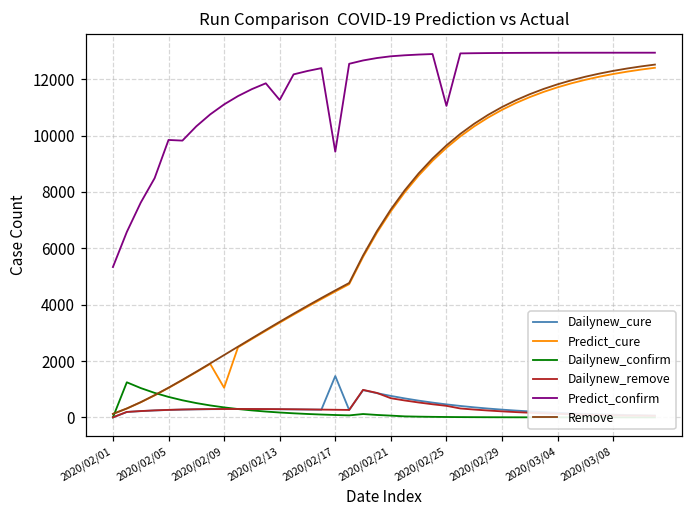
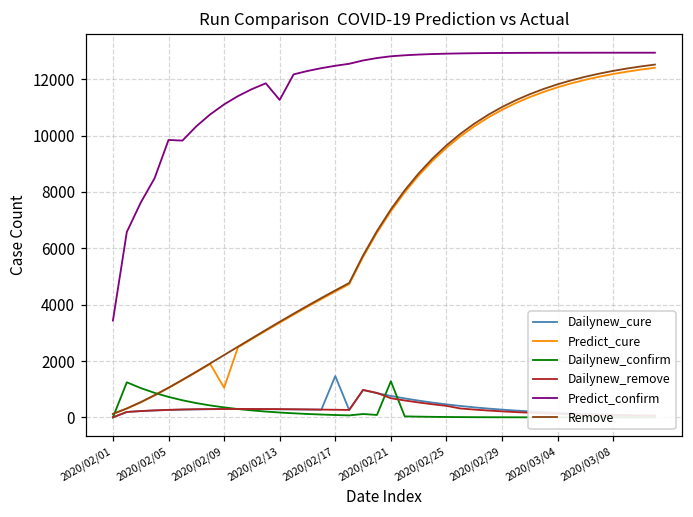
  {
    "Dailynew_cure": {
      "2020/02/17": 1500
    },
    "Predict_cure": {
      "2020/02/09": 1100,
      "2020/03/04": 11700,
      "2020/03/08": 12200
    },
    "Dailynew_confirm": {
      "2020/02/05": 700,
      "2020/02/13": 200,
      "2020/02/17": 100,
-     "2020/02/21": 100,
+     "2020/02/21": 1300,
      "2020/02/25": 0,
      "2020/02/29": 0
    },
    "Predict_confirm": {
-     "2020/02/01": 5300,
+     "2020/02/01": 3400,
      "2020/02/05": 9800,
      "2020/02/09": 11100,
      "2020/02/13": 11300,
-     "2020/02/17": 9400,
+     "2020/02/17": 12500,
      "2020/02/21": 12800,
-     "2020/02/25": 11100,
+     "2020/02/25": 12900,
      "2020/02/29": 12900,
      "2020/03/04": 12900,
      "2020/03/08": 12900
    }
  }
